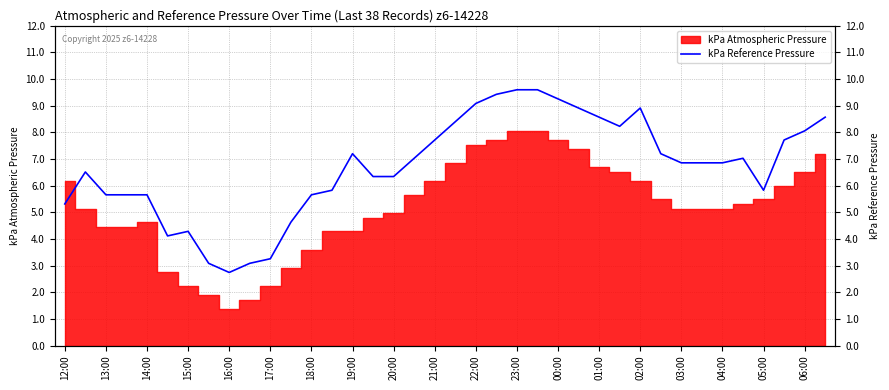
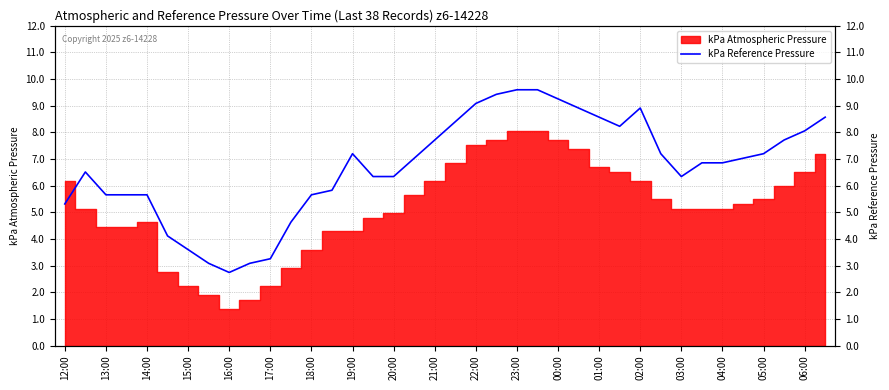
  {
    "kPa Reference Pressure": {
      "12:00": 5.3,
      "13:00": 5.7,
      "14:00": 5.7,
-     "15:00": 4.3,
+     "15:00": 3.6,
      "16:00": 2.7,
      "17:00": 3.3,
      "18:00": 5.7,
      "19:00": 7.2,
      "20:00": 6.3,
      "21:00": 7.7,
      "22:00": 9.1,
      "23:00": 9.6,
      "00:00": 9.3,
      "01:00": 8.6,
      "02:00": 8.9,
-     "03:00": 6.9,
+     "03:00": 6.3,
      "04:00": 6.9,
-     "05:00": 5.8,
+     "05:00": 7.2,
      "06:00": 8.1
    }
  }
